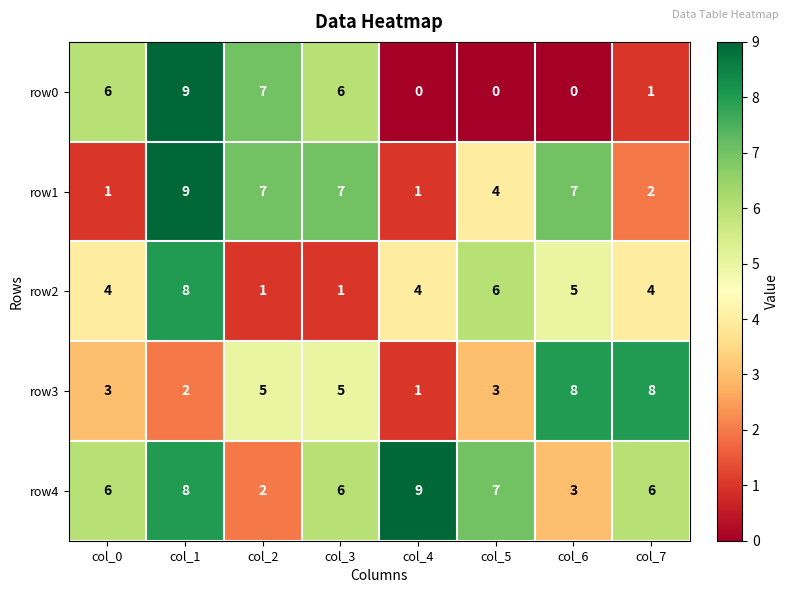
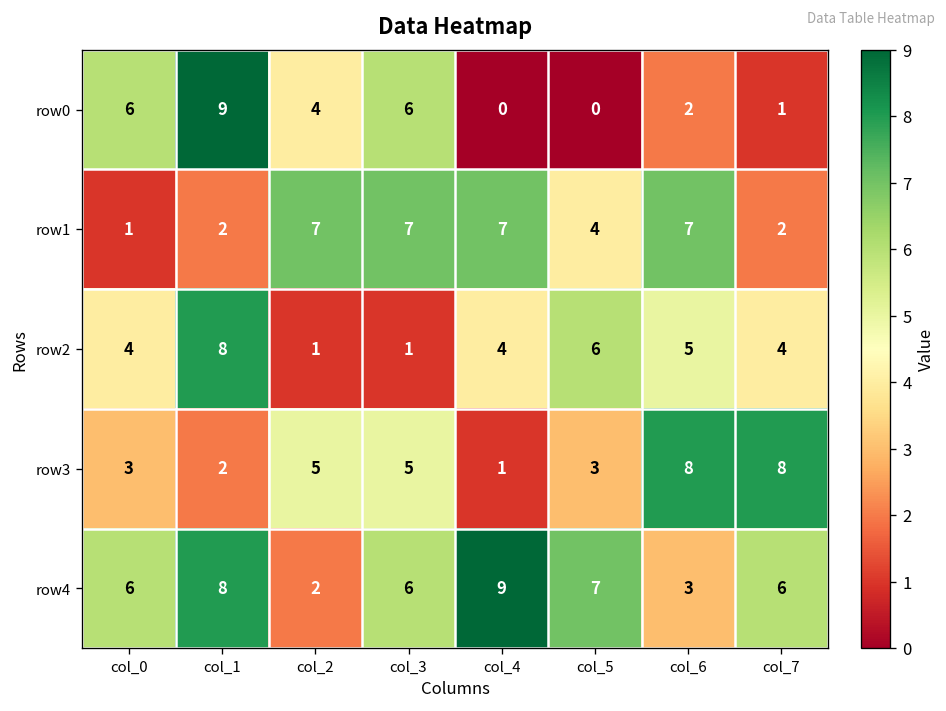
  {
    "row0": {
      "col_0": 6,
      "col_1": 9,
-     "col_2": 7,
+     "col_2": 4,
      "col_3": 6,
      "col_4": 0,
      "col_5": 0,
-     "col_6": 0,
+     "col_6": 2,
      "col_7": 1
    },
    "row1": {
      "col_0": 1,
-     "col_1": 9,
+     "col_1": 2,
      "col_2": 7,
      "col_3": 7,
-     "col_4": 1,
+     "col_4": 7,
      "col_5": 4,
      "col_6": 7,
      "col_7": 2
    },
    "row2": {
      "col_0": 4,
      "col_1": 8,
      "col_2": 1,
      "col_3": 1,
      "col_4": 4,
      "col_5": 6,
      "col_6": 5,
      "col_7": 4
    },
    "row3": {
      "col_0": 3,
      "col_1": 2,
      "col_2": 5,
      "col_3": 5,
      "col_4": 1,
      "col_5": 3,
      "col_6": 8,
      "col_7": 8
    },
    "row4": {
      "col_0": 6,
      "col_1": 8,
      "col_2": 2,
      "col_3": 6,
      "col_4": 9,
      "col_5": 7,
      "col_6": 3,
      "col_7": 6
    }
  }
